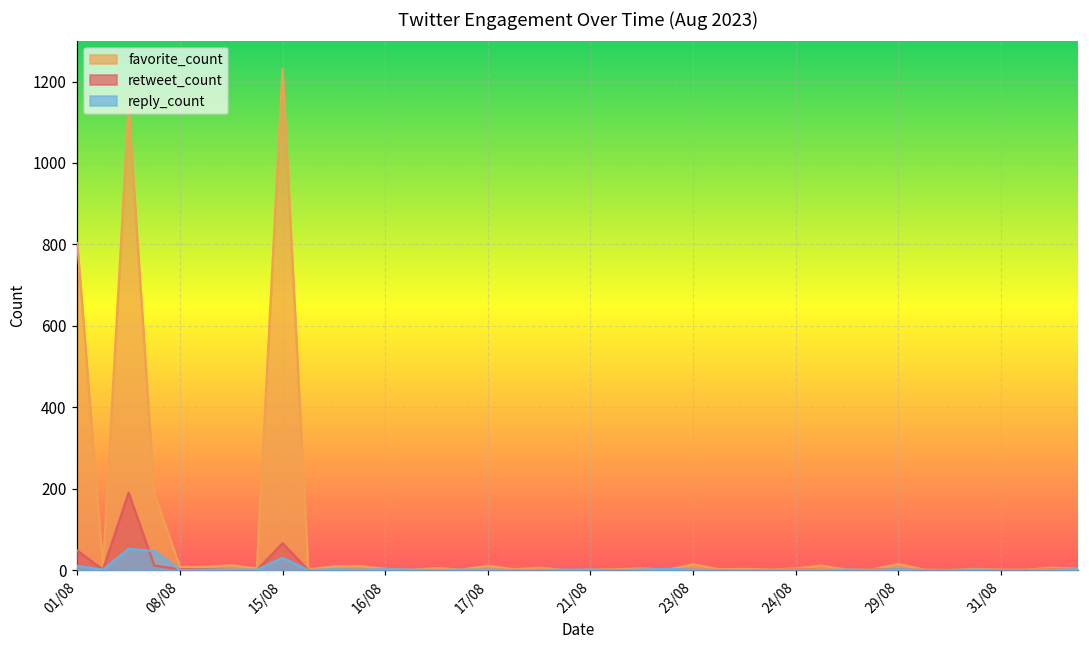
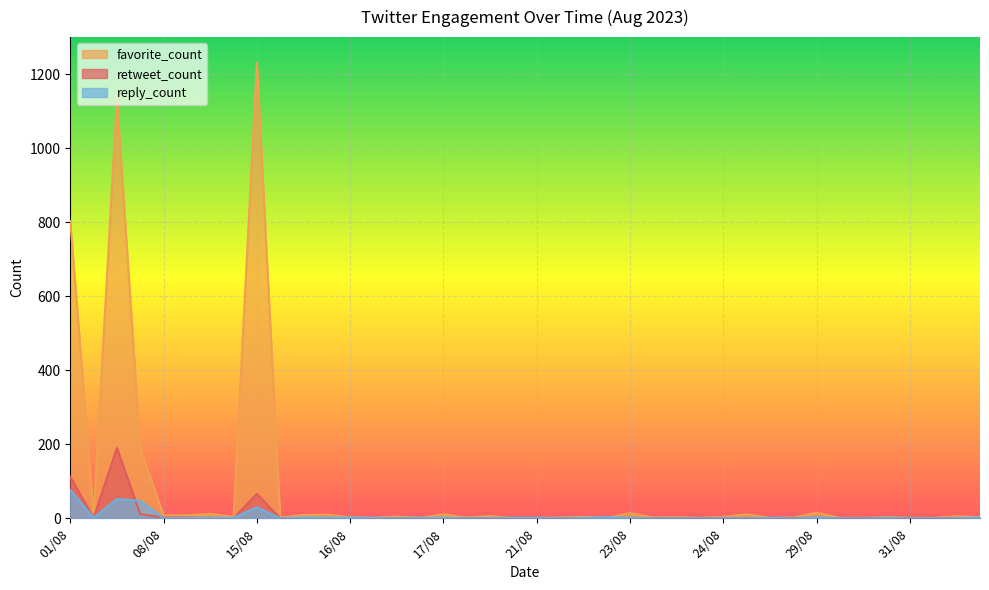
  {
    "favorite_count": {
      "01/08": 800
    },
    "retweet_count": {
-     "01/08": 50
+     "01/08": 110
    },
    "reply_count": {
-     "01/08": 10
+     "01/08": 80
    }
  }
